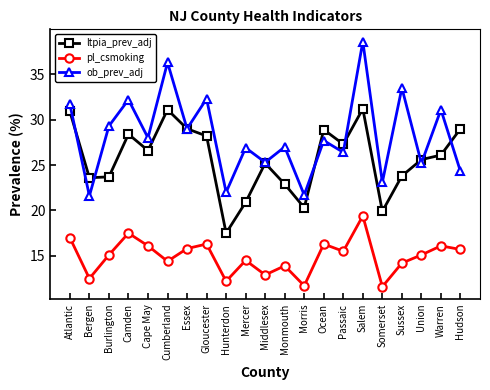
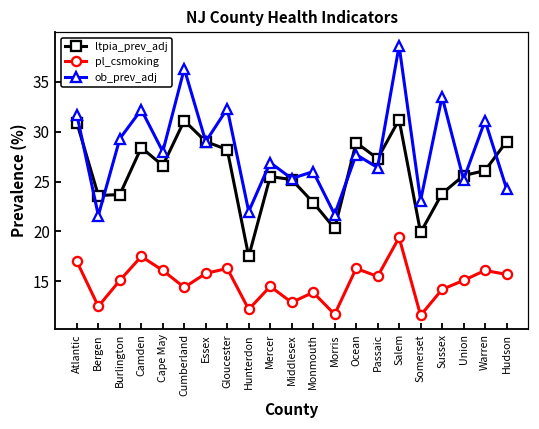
  {
    "ltpia_prev_adj": {
      "Atlantic": 31,
      "Bergen": 24,
      "Burlington": 24,
      "Camden": 28,
      "Cape May": 27,
      "Cumberland": 31,
      "Gloucester": 28,
      "Hunterdon": 18,
-     "Mercer": 21,
+     "Mercer": 26,
      "Monmouth": 23,
      "Morris": 20,
      "Ocean": 29,
      "Passaic": 27,
      "Salem": 31,
      "Somerset": 20,
      "Sussex": 24,
      "Union": 26,
      "Warren": 26,
      "Hudson": 29
    },
    "pl_csmoking": {
      "Atlantic": 17,
      "Bergen": 13,
      "Burlington": 15,
      "Camden": 18,
      "Cape May": 16,
      "Cumberland": 14,
      "Essex": 16,
      "Gloucester": 16,
      "Hunterdon": 12,
      "Mercer": 15,
      "Middlesex": 13,
      "Monmouth": 14,
      "Morris": 12,
      "Ocean": 16,
      "Passaic": 16,
      "Salem": 19,
      "Somerset": 12,
      "Sussex": 14,
      "Union": 15,
      "Warren": 16,
      "Hudson": 16
    },
    "ob_prev_adj": {
      "Atlantic": 32,
      "Bergen": 22,
      "Burlington": 29,
      "Camden": 32,
      "Cape May": 28,
      "Cumberland": 36,
      "Gloucester": 32,
      "Hunterdon": 22,
      "Mercer": 27,
-     "Monmouth": 27,
+     "Monmouth": 26,
      "Morris": 22,
      "Ocean": 28,
      "Passaic": 26,
      "Salem": 39,
      "Somerset": 23,
      "Sussex": 34,
      "Union": 25,
      "Warren": 31,
      "Hudson": 24
    }
  }
